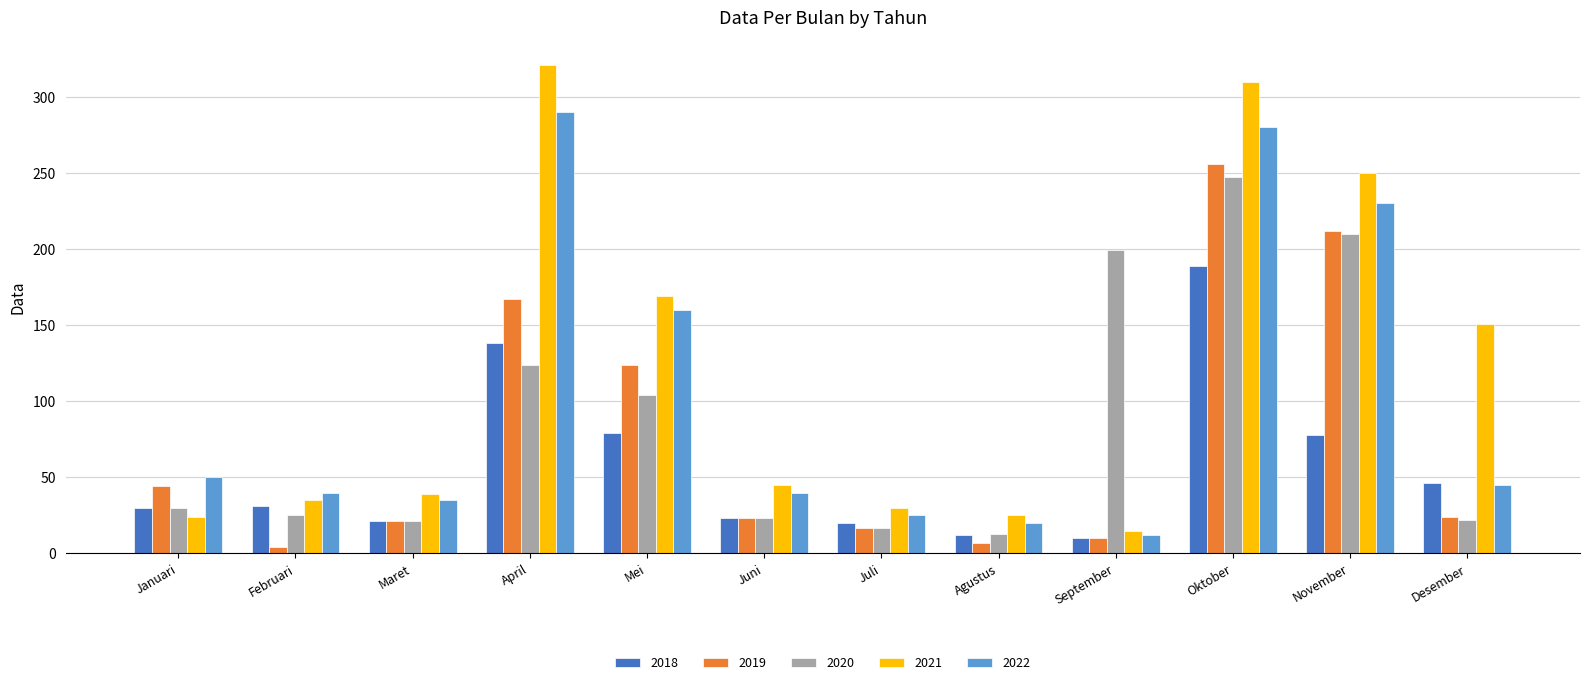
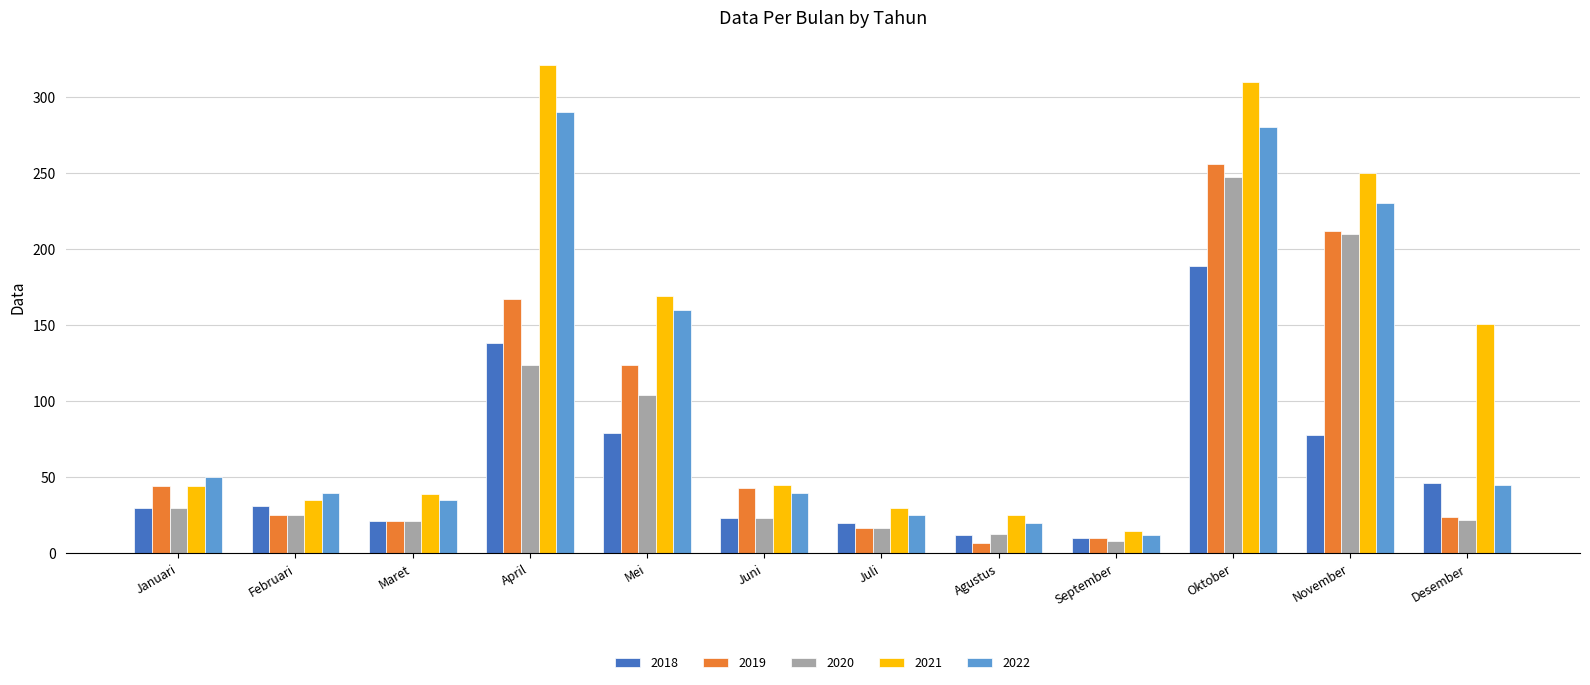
  {
    "2019": {
      "Januari": 44,
-     "Februari": 4,
+     "Februari": 25,
      "Maret": 21,
      "April": 167,
      "Mei": 124,
-     "Juni": 23,
+     "Juni": 43,
      "Juli": 17,
      "Agustus": 7,
      "September": 10,
      "Oktober": 256,
      "November": 212,
      "Desember": 24
    },
    "2020": {
      "Januari": 30,
      "Februari": 25,
      "Maret": 21,
      "April": 124,
      "Mei": 104,
      "Juni": 23,
      "Juli": 17,
      "Agustus": 13,
-     "September": 199,
+     "September": 8,
      "Oktober": 247,
      "November": 210,
      "Desember": 22
    },
    "2021": {
-     "Januari": 24,
+     "Januari": 44,
      "Februari": 35,
      "Maret": 39,
      "April": 321,
      "Mei": 169,
      "Juni": 45,
      "Juli": 30,
      "Agustus": 25,
      "September": 15,
      "Oktober": 310,
      "November": 250,
      "Desember": 151
    }
  }
